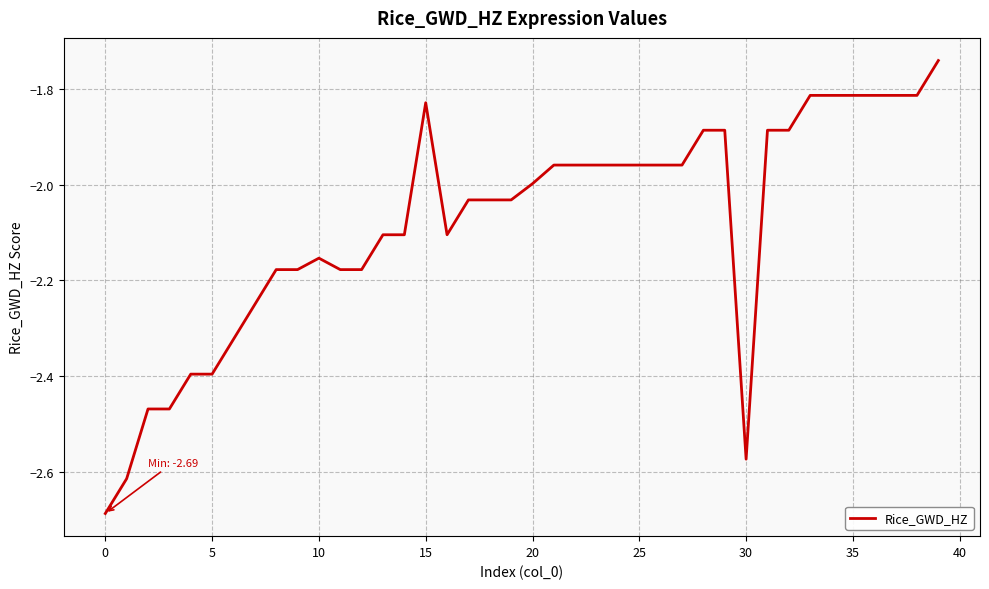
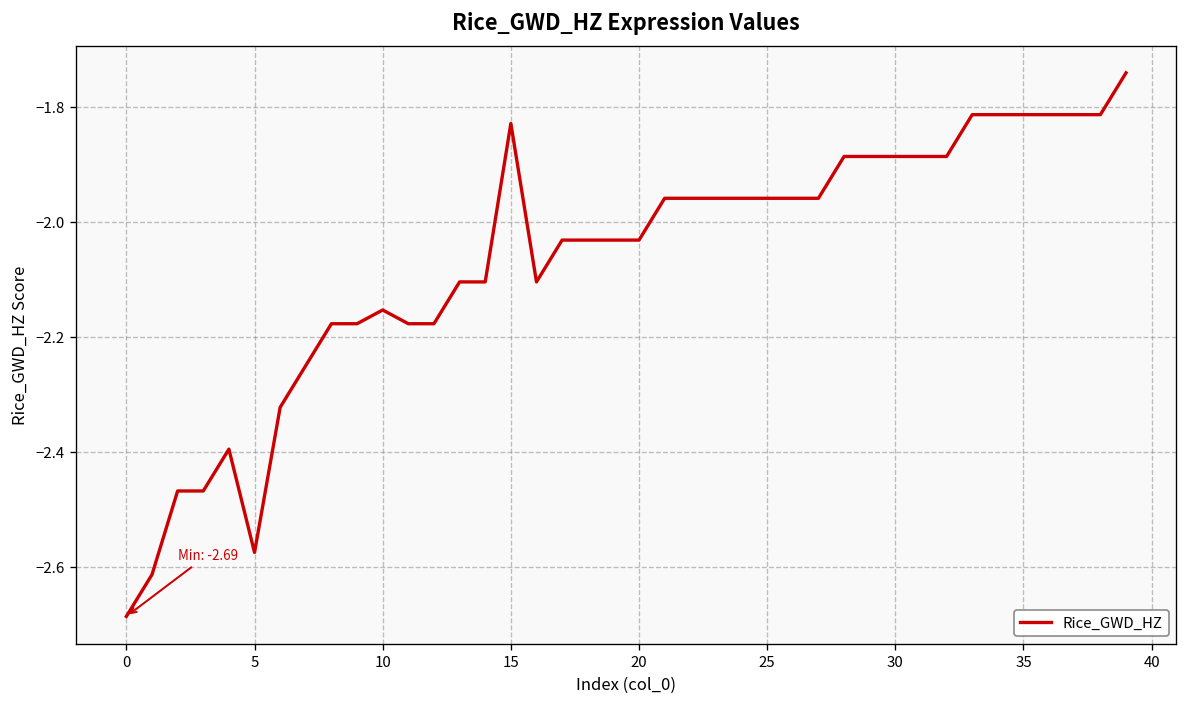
  {
    "0": -2.69,
-   "5": -2.40,
+   "5": -2.58,
    "10": -2.15,
    "15": -1.83,
-   "20": -2.00,
+   "20": -2.03,
    "25": -1.96,
-   "30": -2.57,
+   "30": -1.89,
    "35": -1.81
  }
